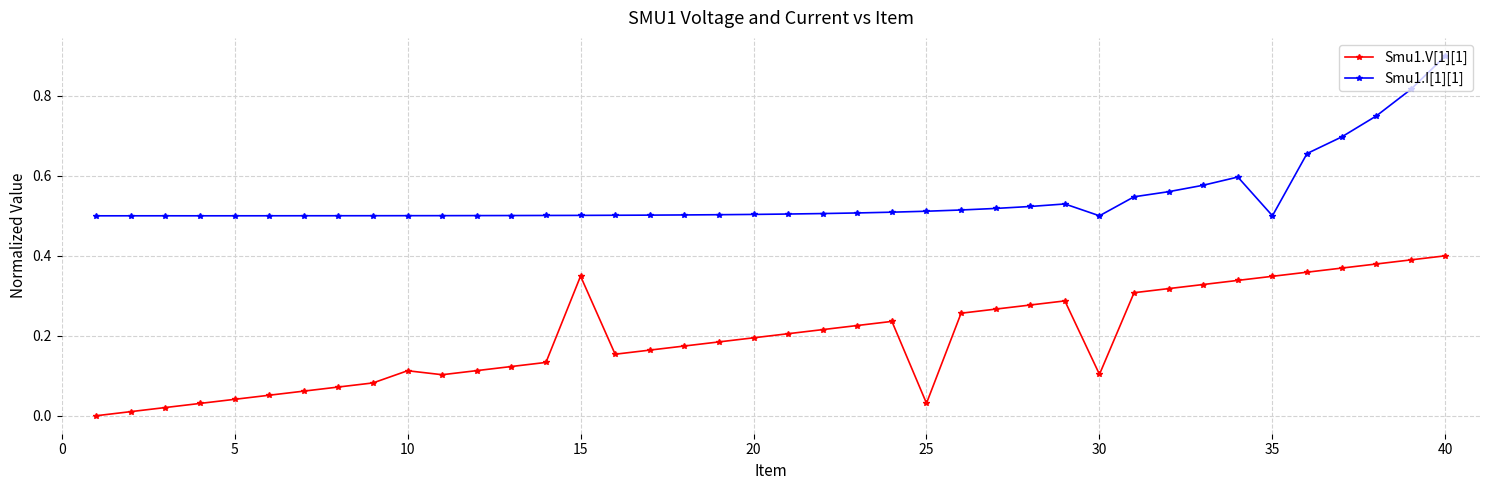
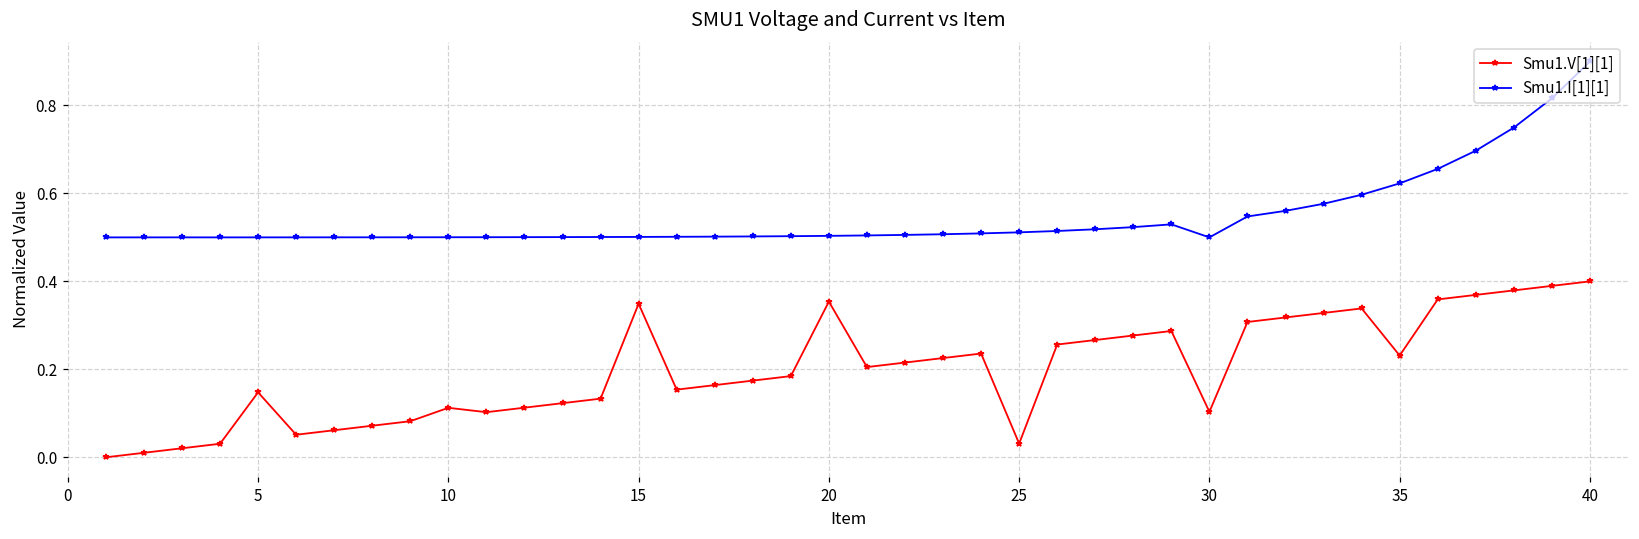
  {
    "Smu1.V[1][1]": {
-     "5": 0.04,
+     "5": 0.15,
      "10": 0.11,
      "15": 0.35,
-     "20": 0.19,
+     "20": 0.35,
      "25": 0.03,
      "30": 0.10,
-     "35": 0.35,
+     "35": 0.23,
      "40": 0.40
    },
    "Smu1.I[1][1]": {
      "5": 0.50,
      "10": 0.50,
      "15": 0.50,
      "20": 0.50,
      "25": 0.51,
      "30": 0.50,
-     "35": 0.50
+     "35": 0.62
    }
  }
